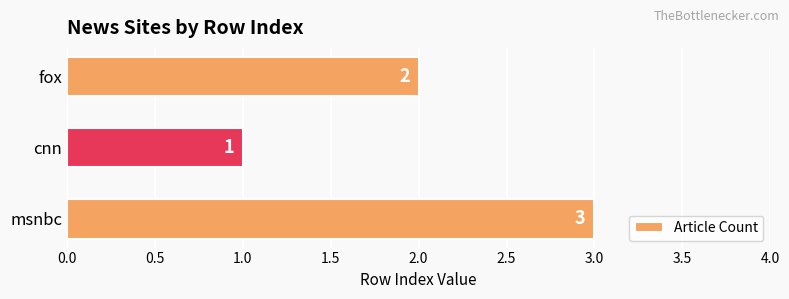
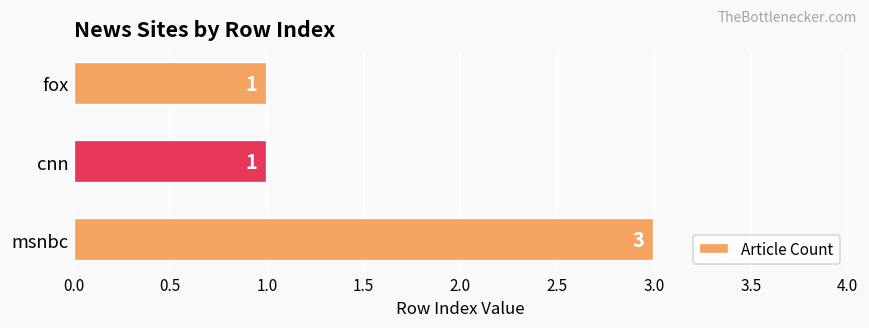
  {
-   "fox": 2,
+   "fox": 1,
    "cnn": 1,
    "msnbc": 3
  }
